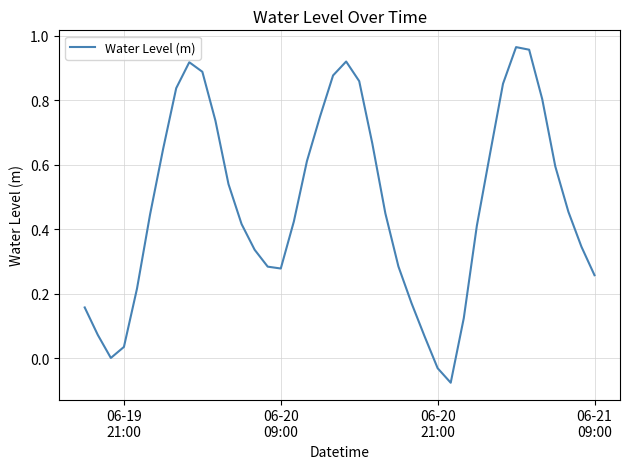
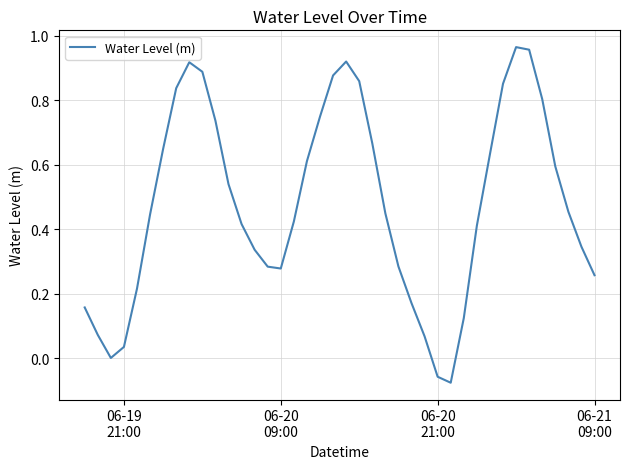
  {
    "06-19 21:00": 0.04,
    "06-20 09:00": 0.28,
-   "06-20 21:00": -0.03,
+   "06-20 21:00": -0.06,
    "06-21 09:00": 0.26
  }
